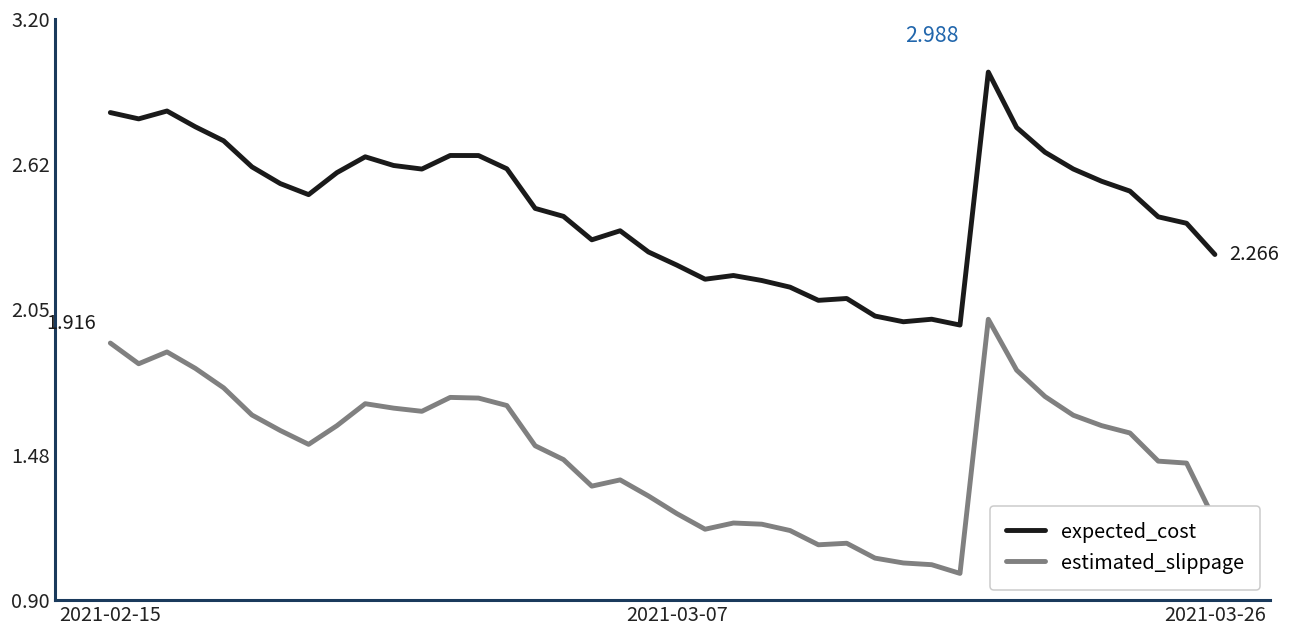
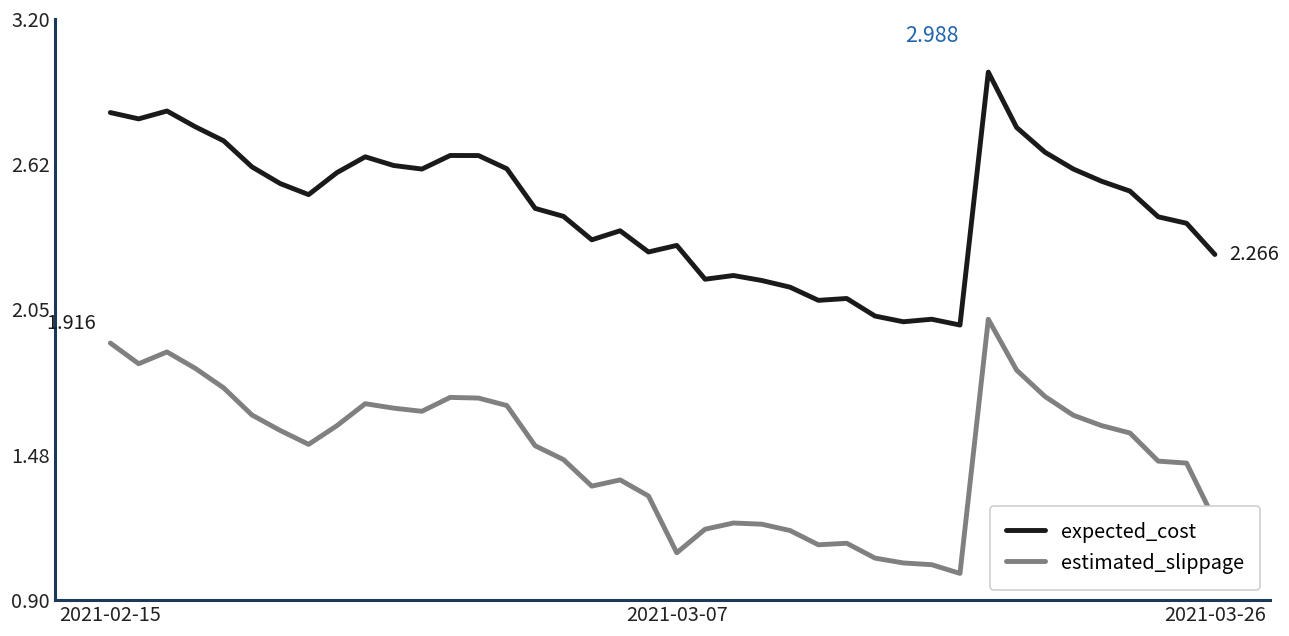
  {
    "expected_cost": {
      "2021-02-15": 2.83,
-     "2021-03-07": 2.22
+     "2021-03-07": 2.30
    },
    "estimated_slippage": {
-     "2021-03-07": 1.24
+     "2021-03-07": 1.09
    }
  }
